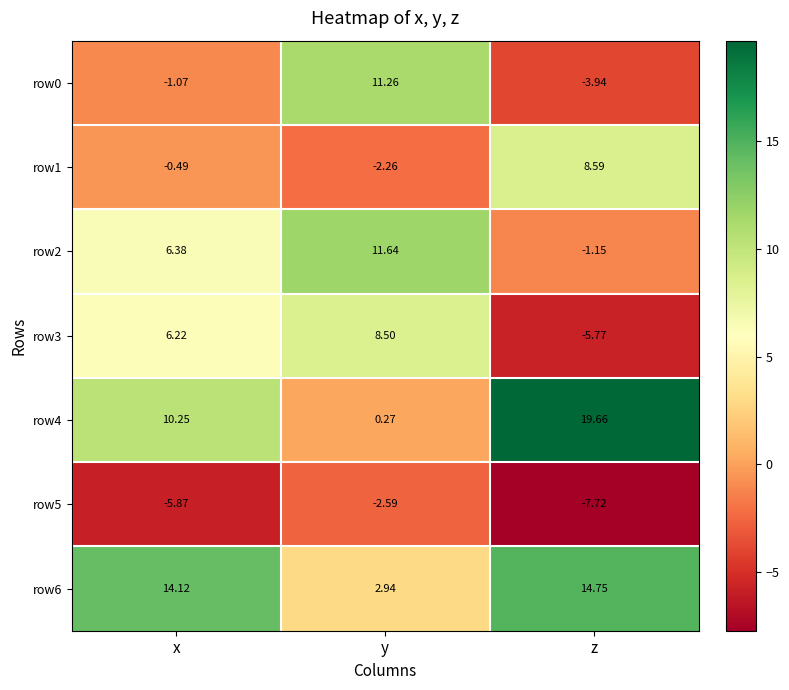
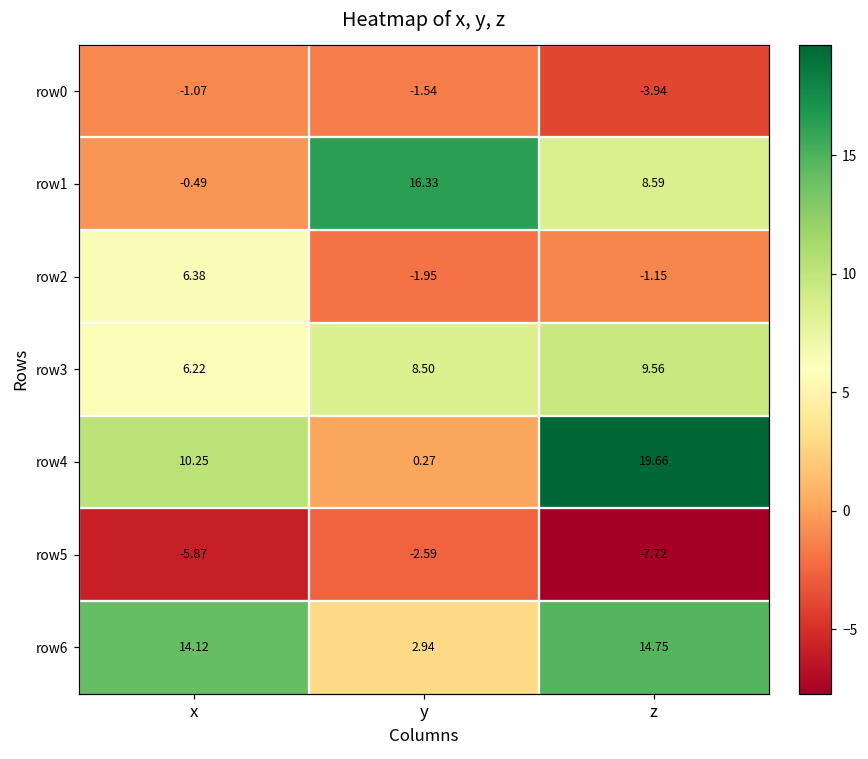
  {
    "row0": {
      "x": -1.07,
-     "y": 11.26,
+     "y": -1.54,
      "z": -3.94
    },
    "row1": {
      "x": -0.49,
-     "y": -2.26,
+     "y": 16.33,
      "z": 8.59
    },
    "row2": {
      "x": 6.38,
-     "y": 11.64,
+     "y": -1.95,
      "z": -1.15
    },
    "row3": {
      "x": 6.22,
      "y": 8.50,
-     "z": -5.77
+     "z": 9.56
    },
    "row4": {
      "x": 10.25,
      "y": 0.27,
      "z": 19.66
    },
    "row5": {
      "x": -5.87,
      "y": -2.59,
      "z": -7.72
    },
    "row6": {
      "x": 14.12,
      "y": 2.94,
      "z": 14.75
    }
  }
